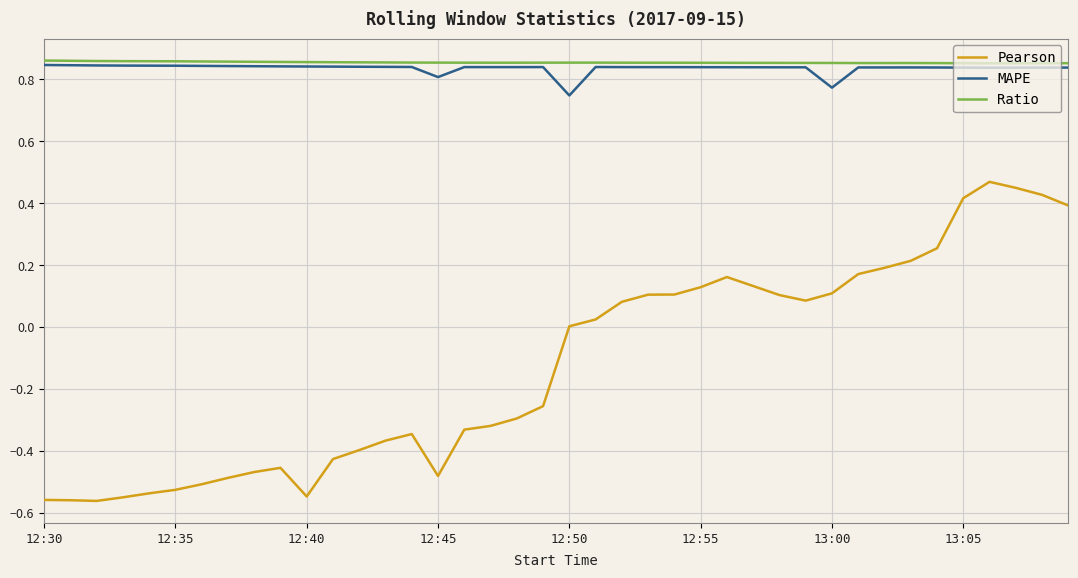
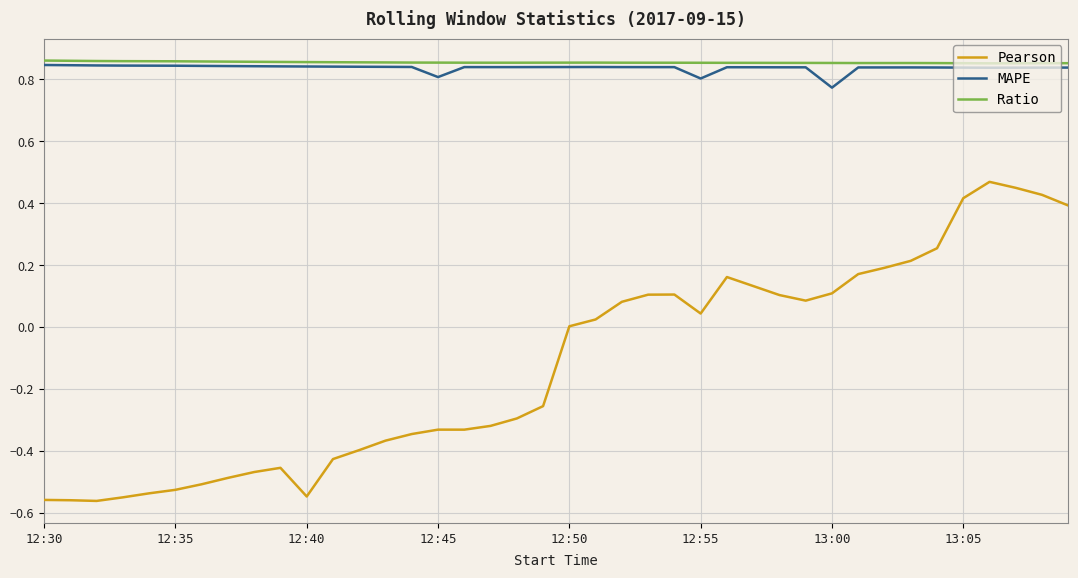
  {
    "Pearson": {
      "12:30": -0.56,
      "12:35": -0.53,
      "12:40": -0.55,
-     "12:45": -0.48,
+     "12:45": -0.33,
      "12:50": 0.00,
-     "12:55": 0.13,
+     "12:55": 0.04,
      "13:00": 0.11,
      "13:05": 0.42
    },
    "MAPE": {
      "12:30": 0.85,
      "12:35": 0.84,
      "12:40": 0.84,
      "12:45": 0.81,
-     "12:50": 0.75,
-     "12:55": 0.84,
+     "12:50": 0.84,
+     "12:55": 0.80,
      "13:00": 0.77
    },
    "Ratio": {
      "12:30": 0.86,
      "12:35": 0.86,
      "12:40": 0.86,
      "12:45": 0.85,
      "12:50": 0.85,
      "12:55": 0.85,
      "13:00": 0.85
    }
  }
